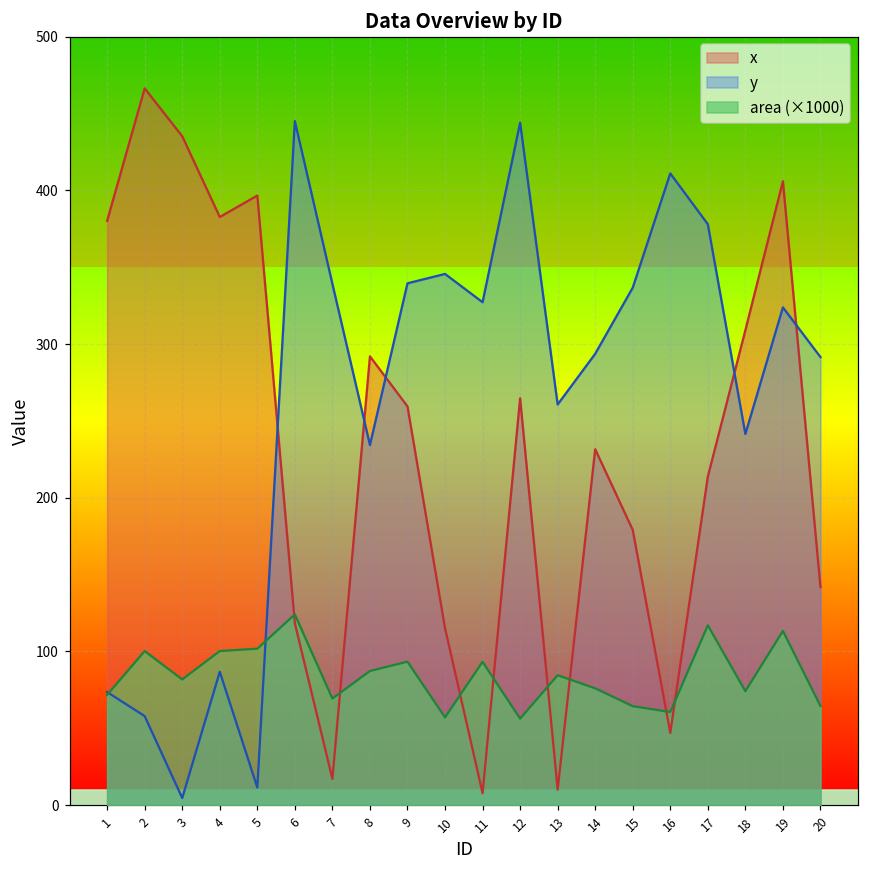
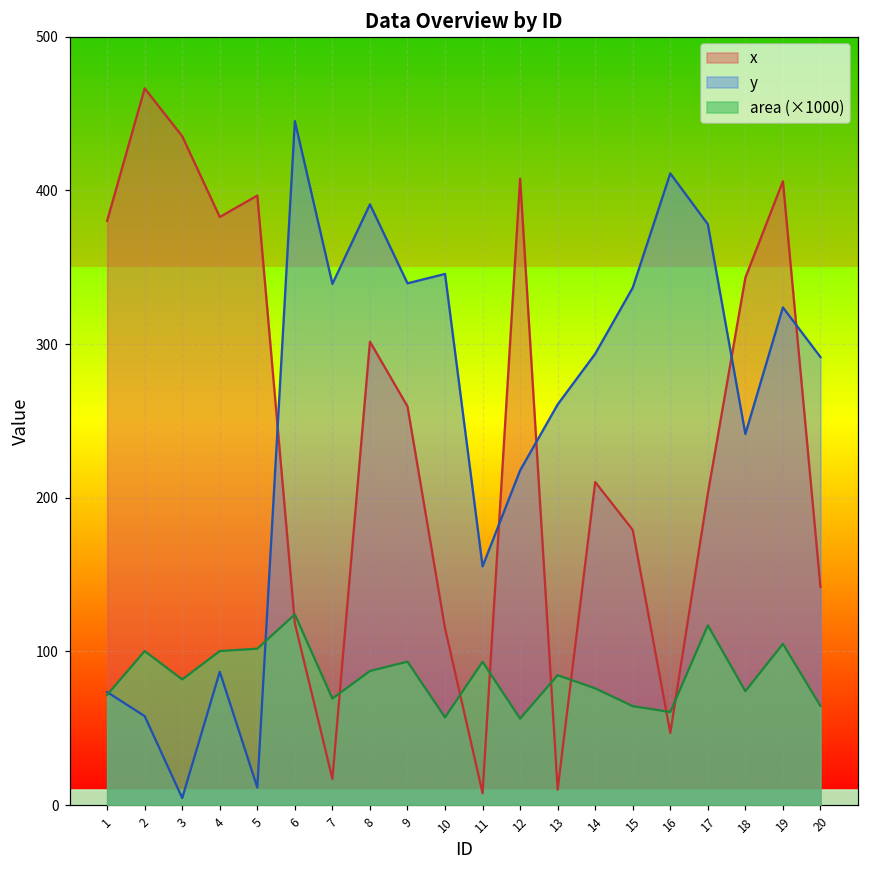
  {
    "x": {
      "1": 380,
      "2": 466,
      "3": 435,
      "4": 383,
      "5": 397,
      "6": 118,
      "7": 17,
-     "8": 292,
+     "8": 302,
      "9": 259,
      "10": 115,
-     "12": 265,
-     "14": 232,
+     "12": 408,
+     "14": 210,
      "15": 179,
      "16": 47,
-     "17": 214,
-     "18": 309,
+     "17": 203,
+     "18": 343,
      "19": 406,
      "20": 142
    },
    "y": {
      "2": 58,
      "4": 87,
      "5": 11,
      "6": 445,
      "7": 339,
-     "8": 234,
+     "8": 391,
      "9": 340,
      "10": 346,
-     "11": 327,
-     "12": 444,
+     "11": 155,
+     "12": 218,
      "13": 261,
      "14": 294,
      "15": 337,
      "16": 411,
      "17": 378,
      "18": 241,
      "19": 324,
      "20": 292
    },
    "area (×1000)": {
      "2": 100,
      "3": 82,
      "4": 100,
      "5": 102,
      "6": 124,
      "7": 69,
      "8": 87,
      "9": 93,
      "10": 57,
      "11": 93,
      "12": 56,
      "13": 85,
      "14": 76,
      "15": 64,
      "16": 61,
      "17": 117,
      "18": 74,
-     "19": 113,
+     "19": 105,
      "20": 65
    }
  }
